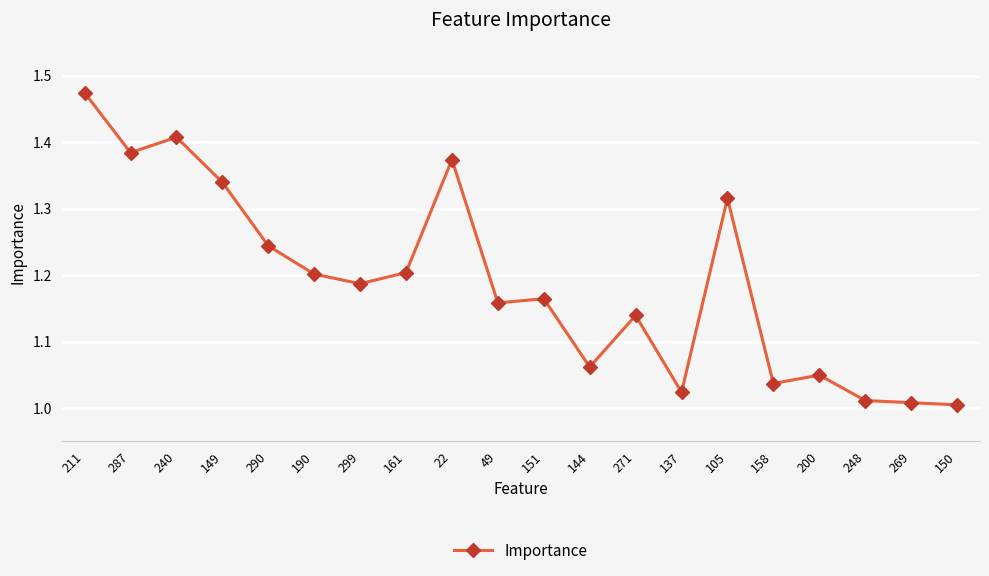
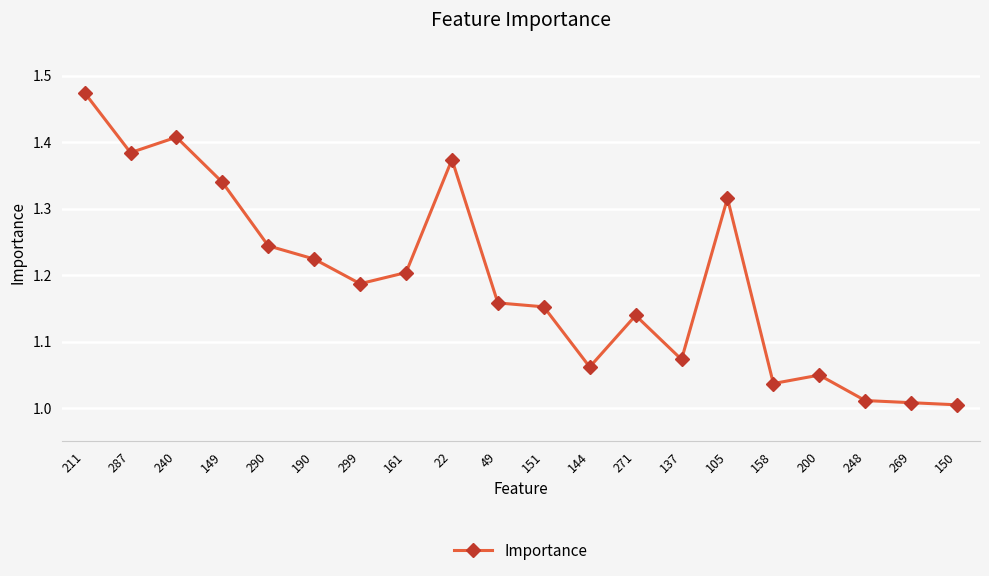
  {
    "211": 1.47,
    "287": 1.38,
    "240": 1.41,
    "149": 1.34,
    "290": 1.24,
-   "190": 1.20,
+   "190": 1.22,
    "299": 1.19,
    "161": 1.20,
    "22": 1.37,
    "49": 1.16,
-   "151": 1.16,
+   "151": 1.15,
    "144": 1.06,
    "271": 1.14,
-   "137": 1.02,
+   "137": 1.07,
    "105": 1.32,
    "158": 1.04,
    "200": 1.05,
    "248": 1.01,
    "269": 1.01,
    "150": 1.00
  }
